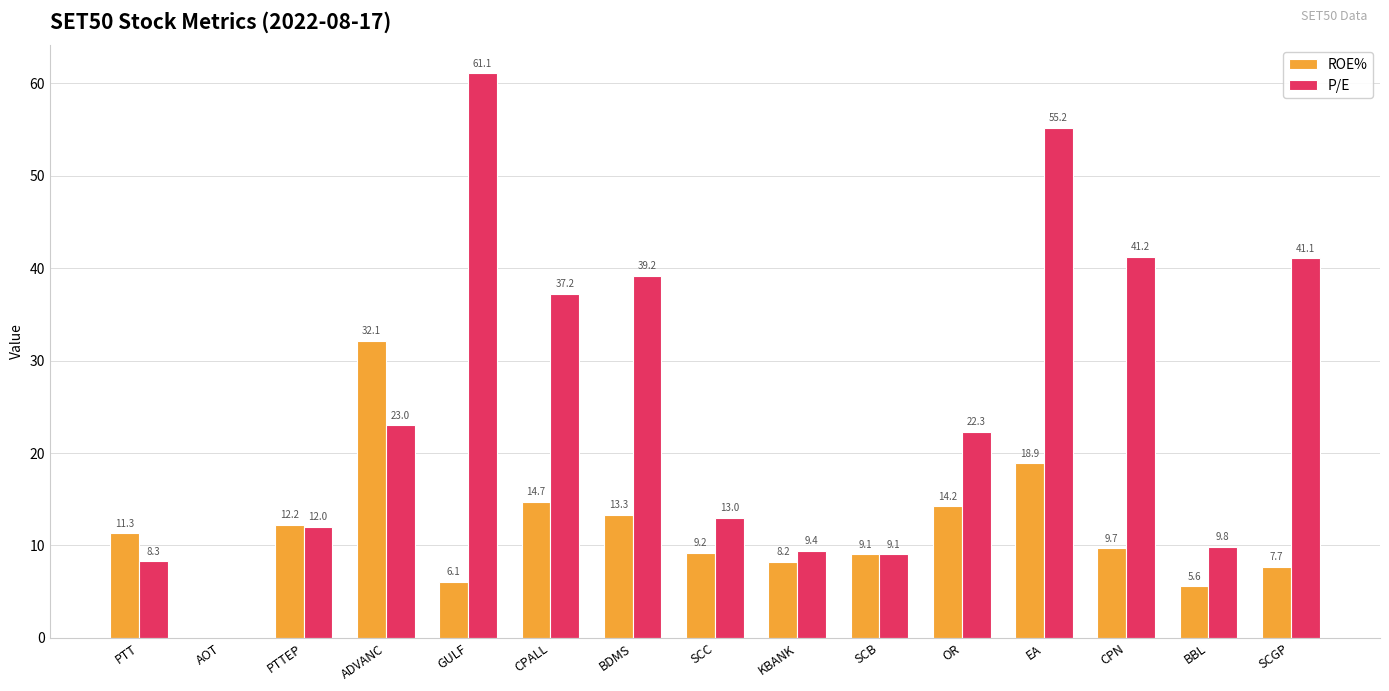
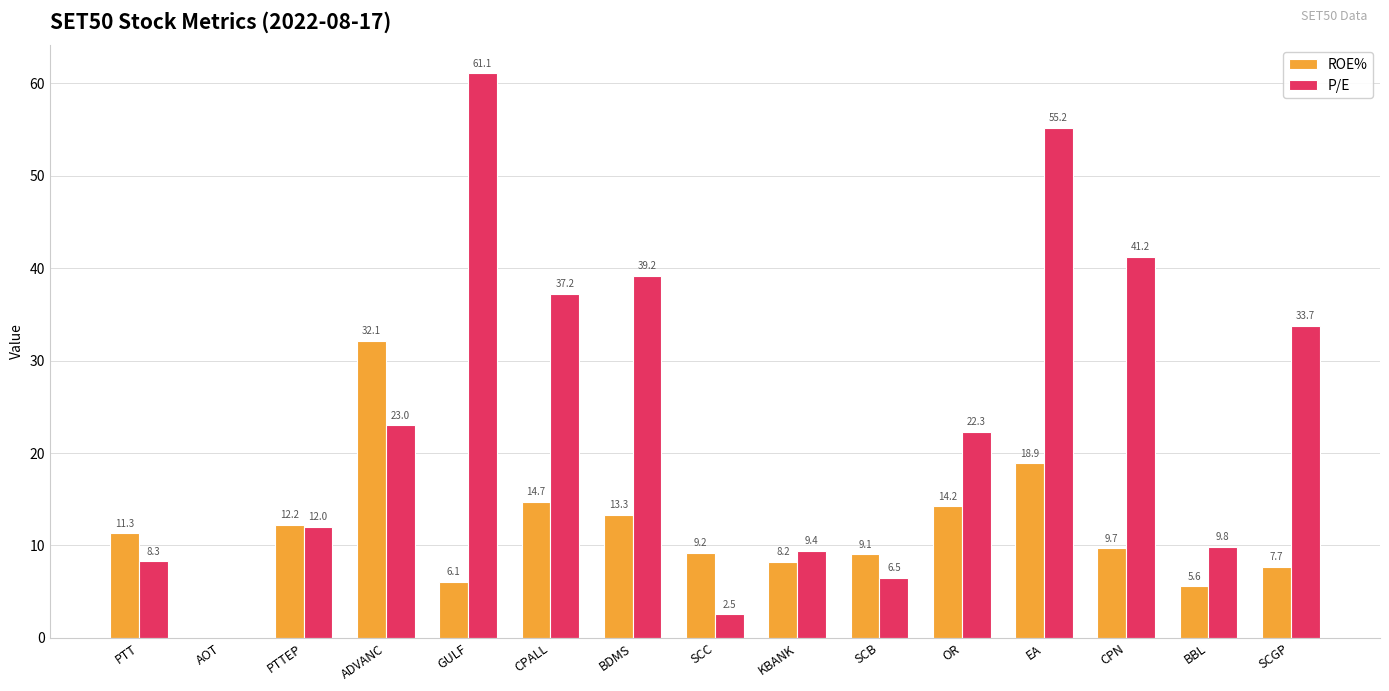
  {
    "ROE%": {
      "PTT": 11.3,
      "PTTEP": 12.2,
      "ADVANC": 32.1,
      "GULF": 6.1,
      "CPALL": 14.7,
      "BDMS": 13.3,
      "SCC": 9.2,
      "KBANK": 8.2,
      "SCB": 9.1,
      "OR": 14.2,
      "EA": 18.9,
      "CPN": 9.7,
      "BBL": 5.6,
      "SCGP": 7.7
    },
    "P/E": {
      "PTT": 8.3,
      "PTTEP": 12.0,
      "ADVANC": 23.0,
      "GULF": 61.1,
      "CPALL": 37.2,
      "BDMS": 39.2,
-     "SCC": 13.0,
+     "SCC": 2.5,
      "KBANK": 9.4,
-     "SCB": 9.1,
+     "SCB": 6.5,
      "OR": 22.3,
      "EA": 55.2,
      "CPN": 41.2,
      "BBL": 9.8,
-     "SCGP": 41.1
+     "SCGP": 33.7
    }
  }
